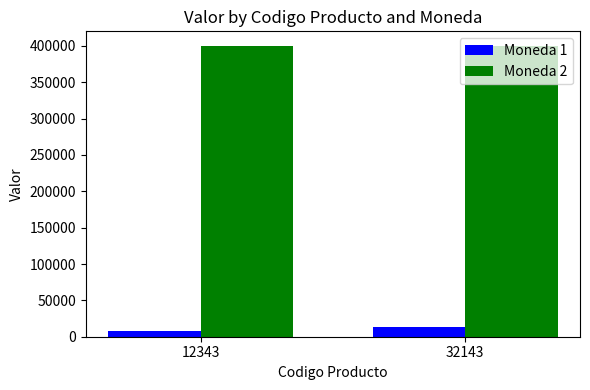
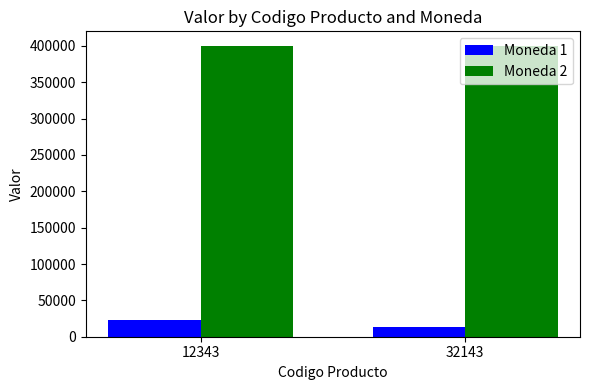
  {
    "Moneda 1": {
-     "12343": 10000,
+     "12343": 20000,
      "32143": 10000
    },
    "Moneda 2": {
      "12343": 400000
    }
  }
